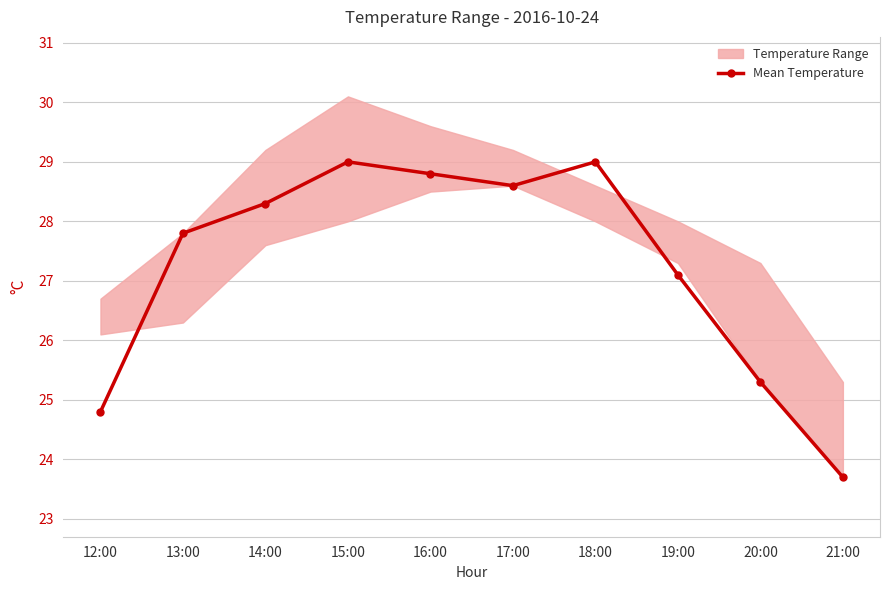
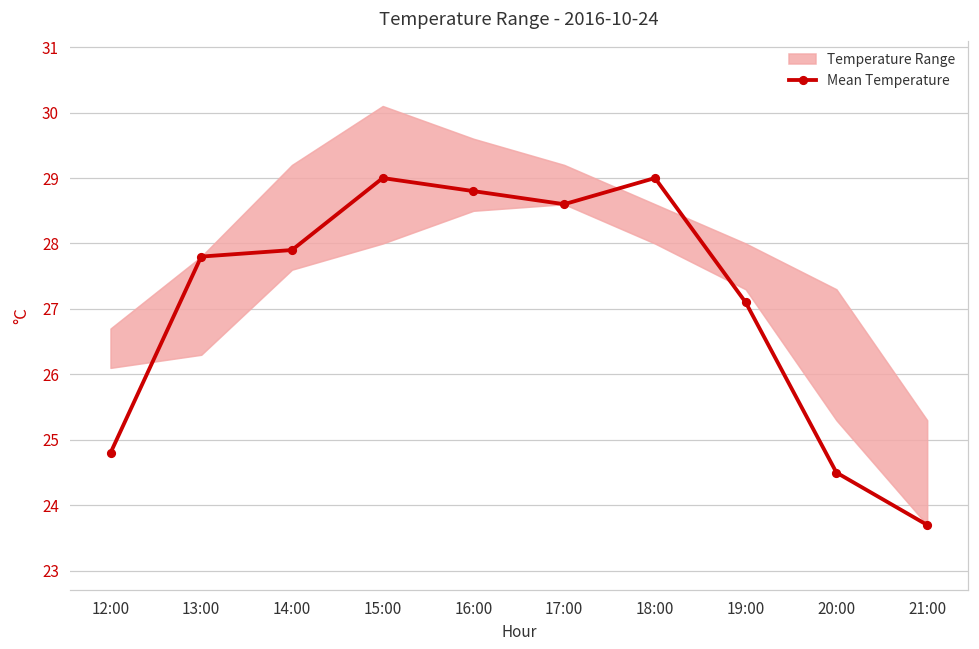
  {
    "Mean Temperature": {
      "12:00": 24.8,
-     "14:00": 28.3,
+     "14:00": 27.9,
      "15:00": 29.0,
      "16:00": 28.8,
      "17:00": 28.6,
      "18:00": 29.0,
      "19:00": 27.1,
-     "20:00": 25.3,
+     "20:00": 24.5,
      "21:00": 23.7
    }
  }
